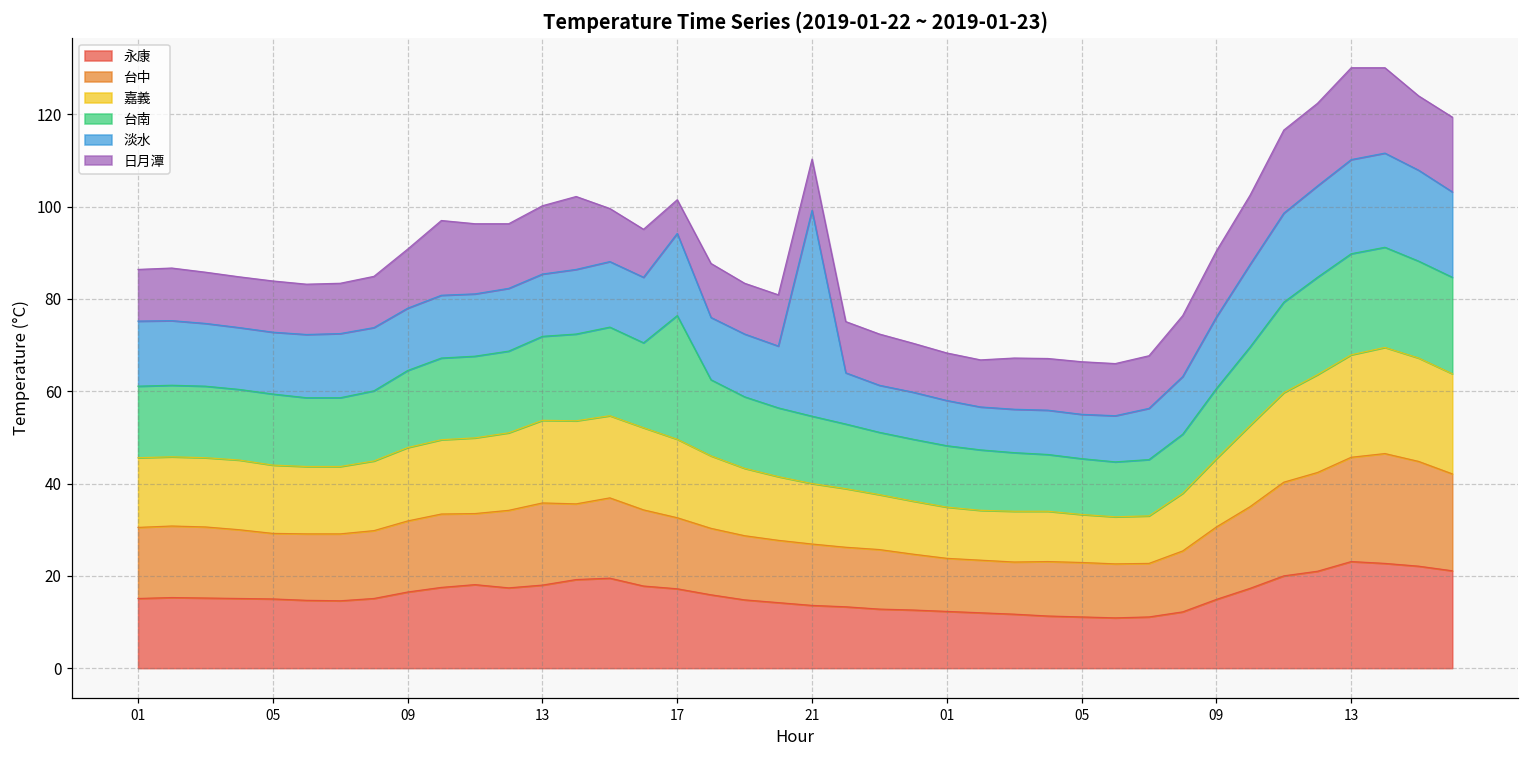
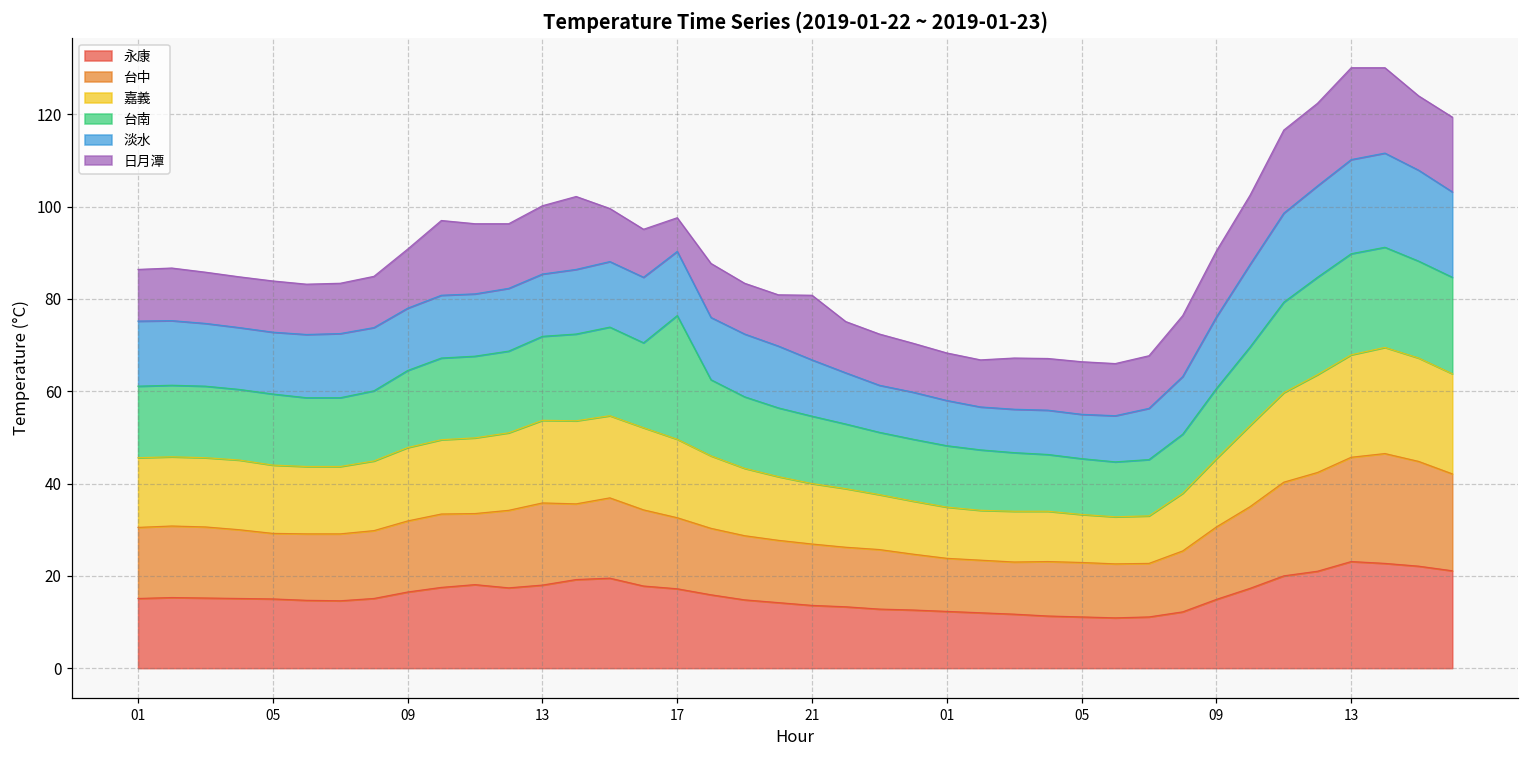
  {
    "嘉義": {
      "17": 17,
      "21": 13
    },
    "台南": {
      "17": 27,
      "21": 15
    },
    "淡水": {
-     "17": 18,
-     "21": 45
+     "17": 14,
+     "21": 12
    },
    "日月潭": {
      "17": 7,
-     "21": 11
+     "21": 14
    }
  }
